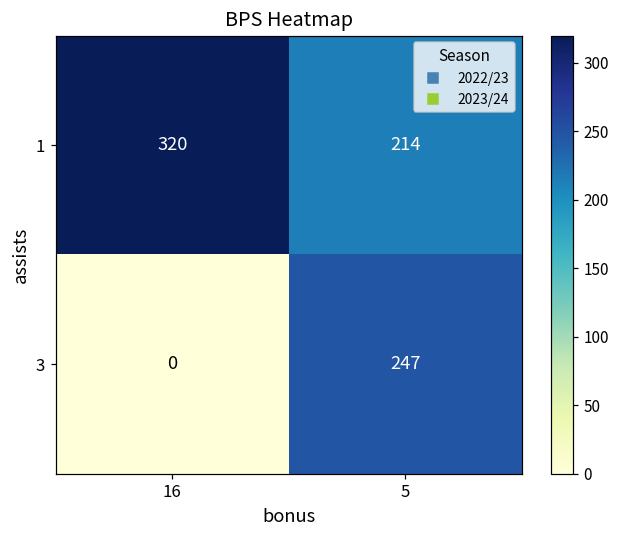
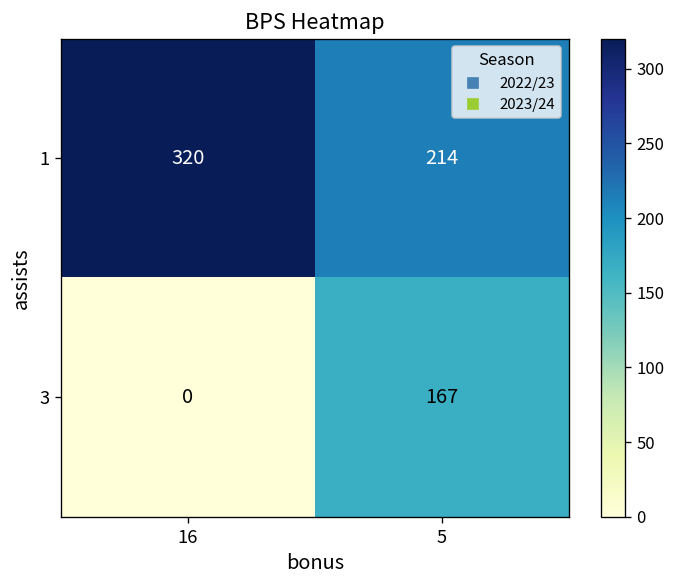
  {
    "1": {
      "16": 320,
      "5": 214
    },
    "3": {
      "16": 0,
-     "5": 247
+     "5": 167
    }
  }
